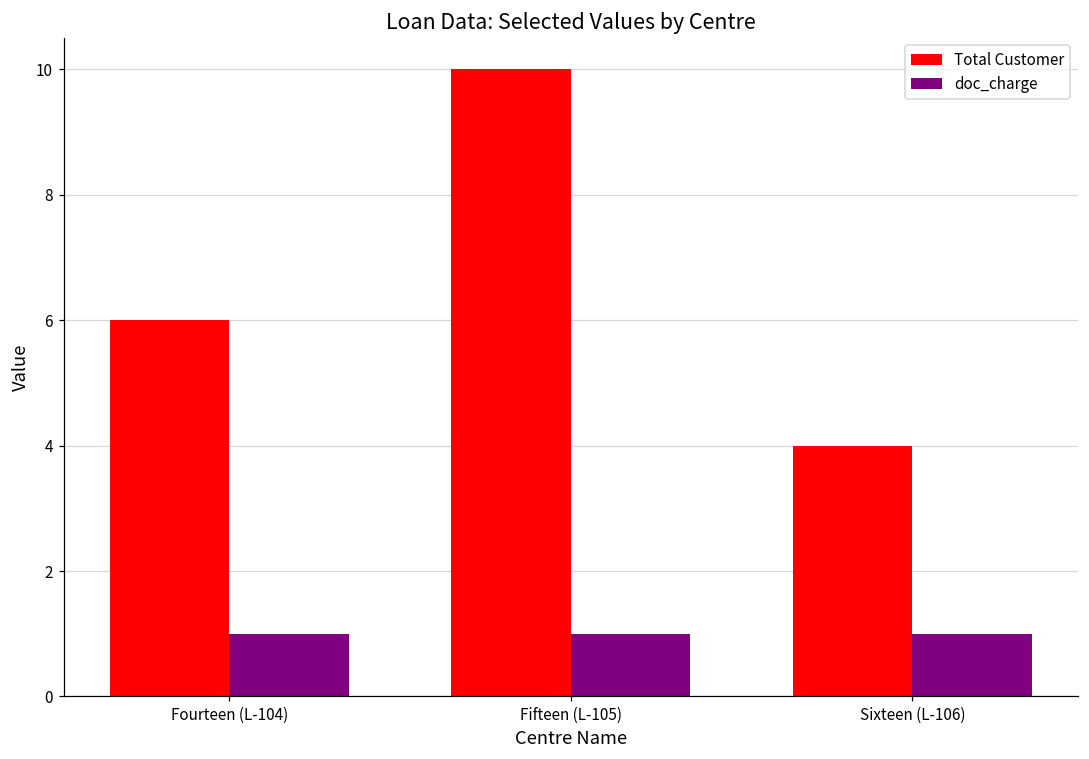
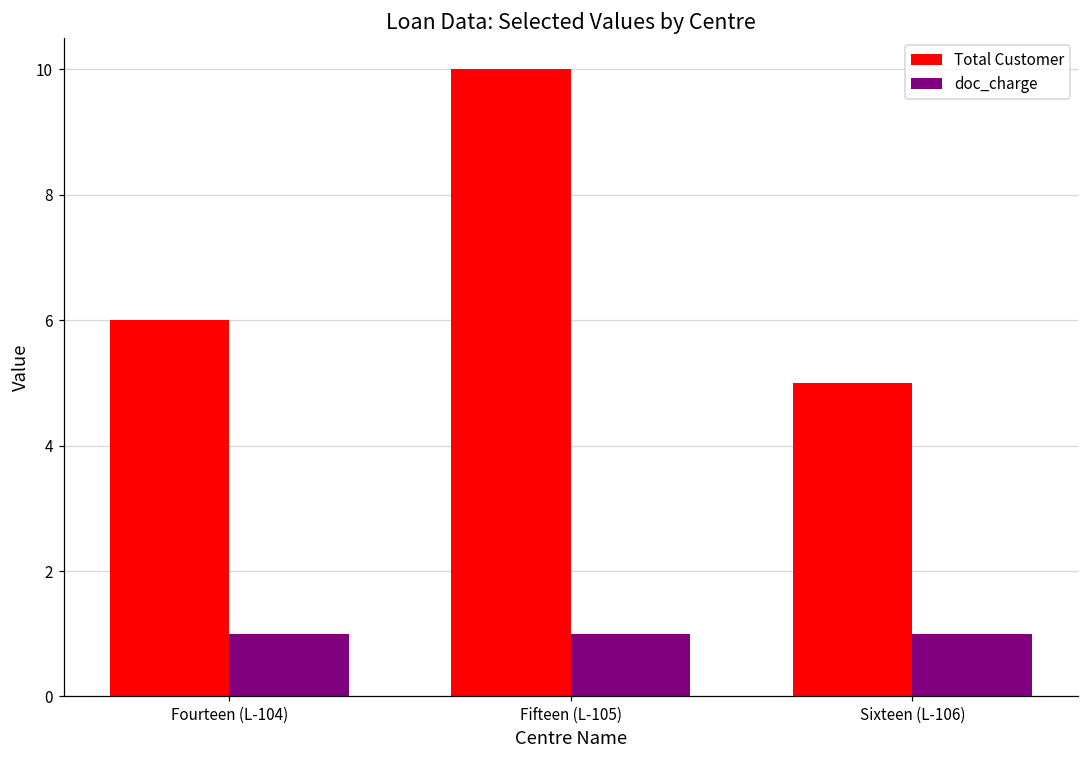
  {
    "Total Customer": {
      "Fourteen (L-104)": 6,
      "Fifteen (L-105)": 10,
-     "Sixteen (L-106)": 4
+     "Sixteen (L-106)": 5
    },
    "doc_charge": {
      "Fourteen (L-104)": 1,
      "Fifteen (L-105)": 1,
      "Sixteen (L-106)": 1
    }
  }
